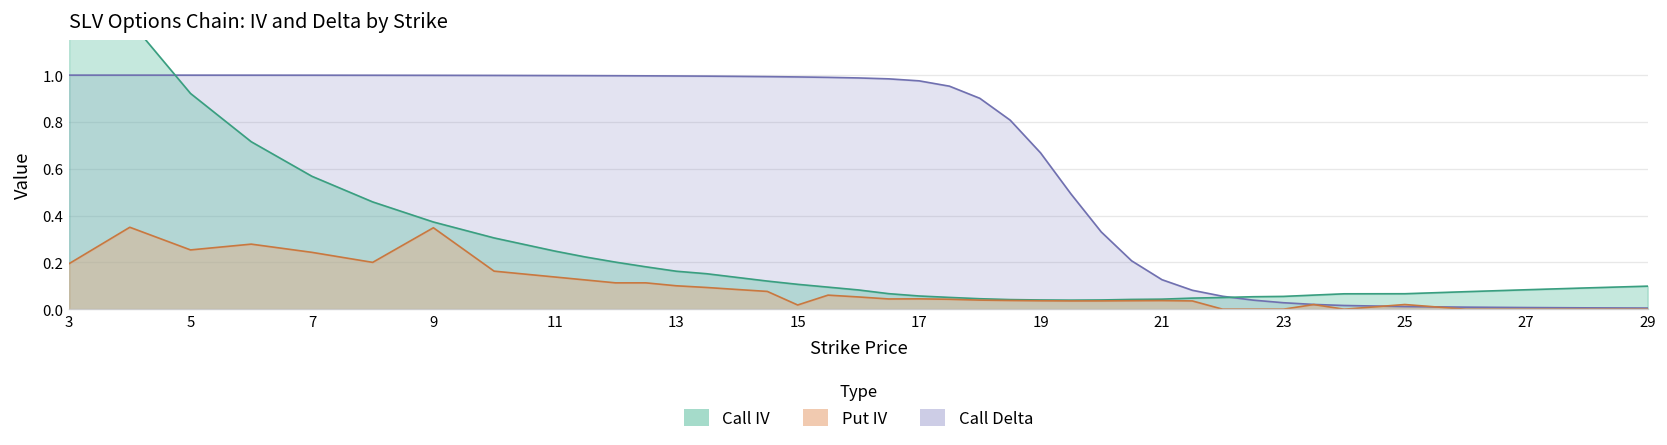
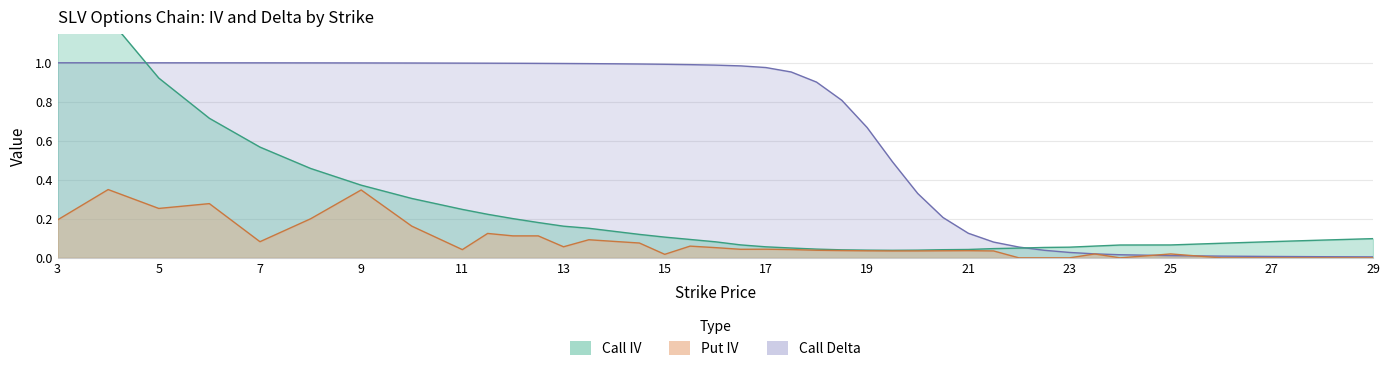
  {
    "Put IV": {
      "3": 0.19,
      "5": 0.25,
-     "7": 0.24,
+     "7": 0.08,
      "9": 0.35,
-     "11": 0.14,
-     "13": 0.10,
+     "11": 0.04,
+     "13": 0.06,
      "15": 0.02,
      "23": 0.00
    }
  }
